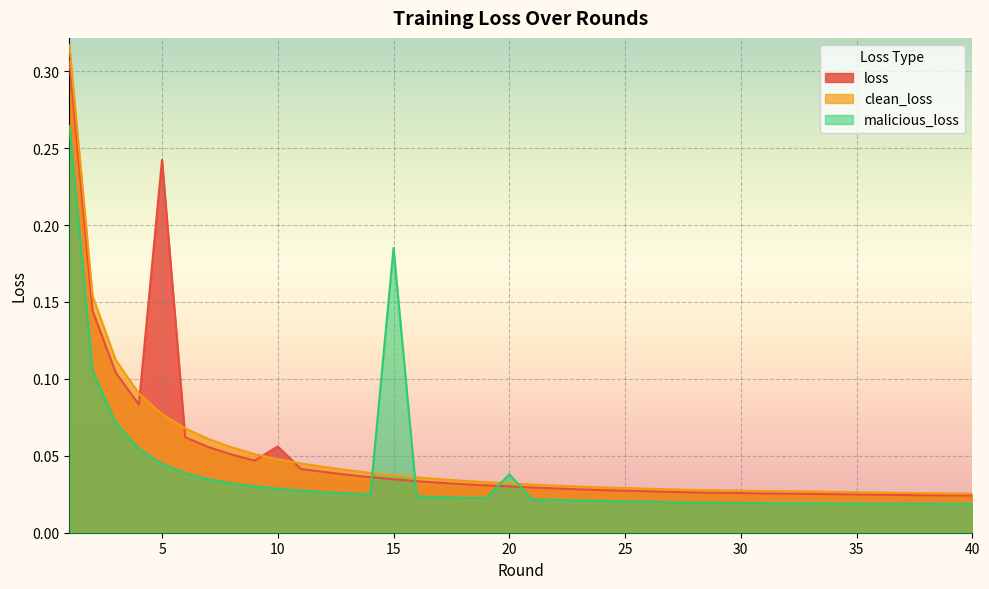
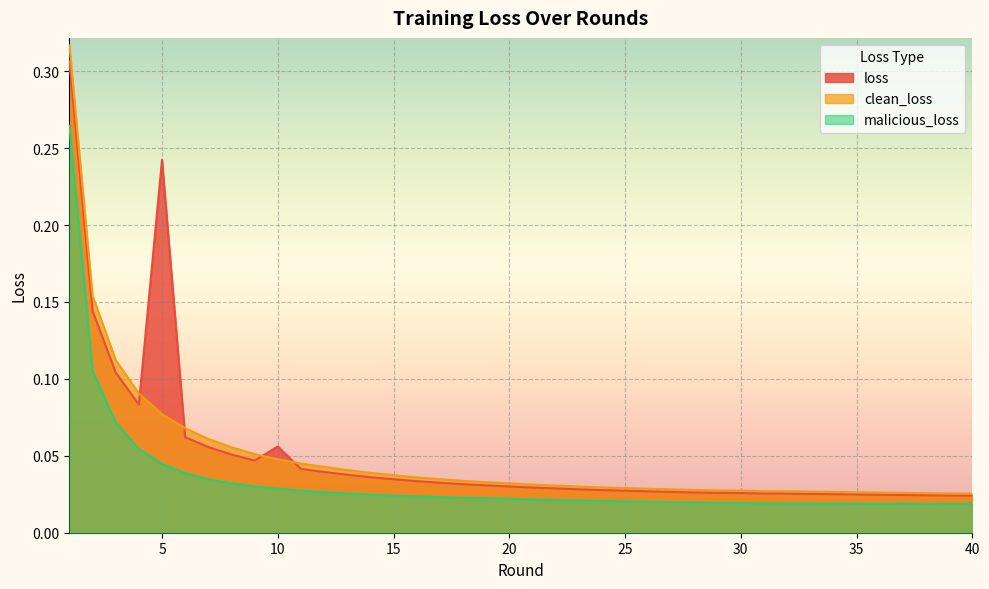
  {
    "loss": {
      "5": 0.242,
      "10": 0.056,
      "15": 0.035,
      "20": 0.030,
      "25": 0.027
    },
    "clean_loss": {
      "5": 0.077,
      "10": 0.048,
      "15": 0.037,
      "20": 0.032,
      "25": 0.029
    },
    "malicious_loss": {
      "5": 0.045,
      "10": 0.029,
-     "15": 0.185,
-     "20": 0.038,
+     "15": 0.024,
+     "20": 0.022,
      "25": 0.020,
      "30": 0.019,
      "35": 0.019,
      "40": 0.019
    }
  }
